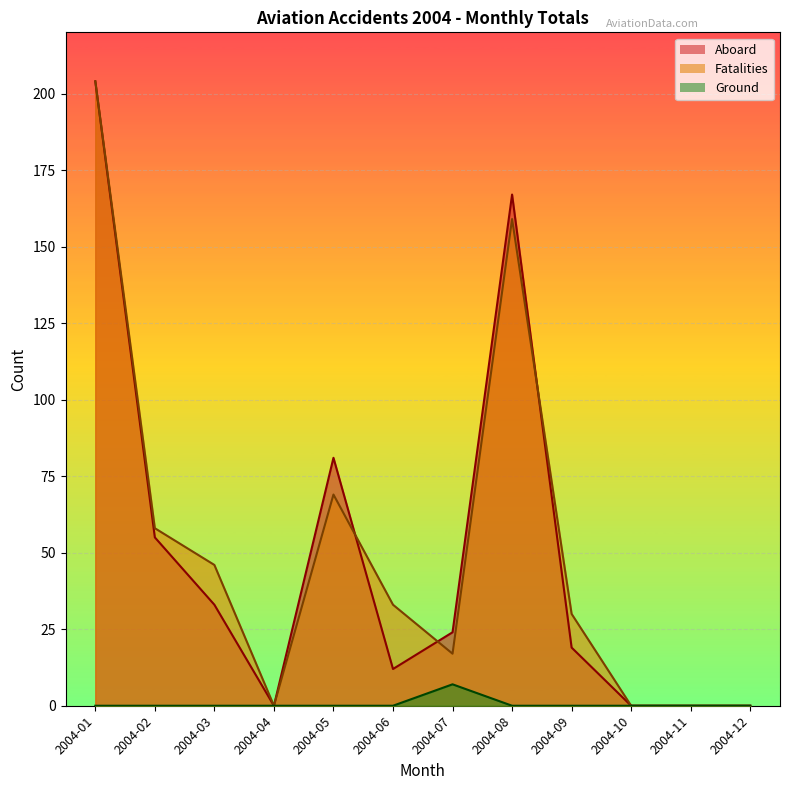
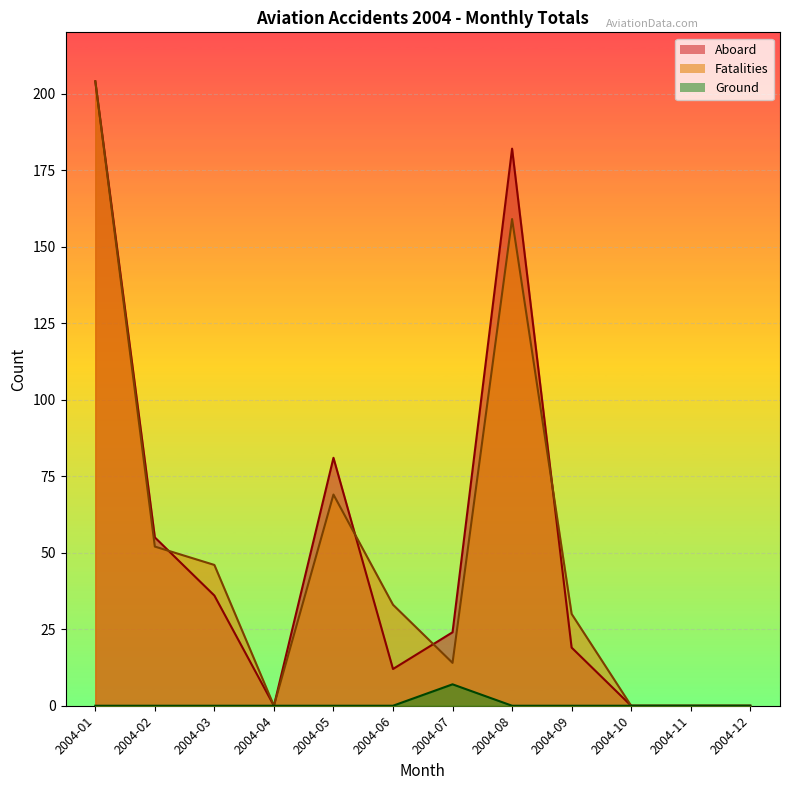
  {
    "Aboard": {
      "2004-02": 55,
-     "2004-03": 33,
+     "2004-03": 36,
      "2004-05": 81,
      "2004-06": 12,
      "2004-07": 24,
-     "2004-08": 167,
+     "2004-08": 182,
      "2004-09": 19
    },
    "Fatalities": {
-     "2004-02": 58,
+     "2004-02": 52,
      "2004-03": 46,
      "2004-05": 69,
      "2004-06": 33,
-     "2004-07": 17,
+     "2004-07": 14,
      "2004-08": 159,
      "2004-09": 30
    },
    "Ground": {
      "2004-01": 0,
      "2004-02": 0,
      "2004-03": 0,
      "2004-05": 0,
      "2004-06": 0,
      "2004-07": 7,
      "2004-08": 0,
      "2004-09": 0
    }
  }
